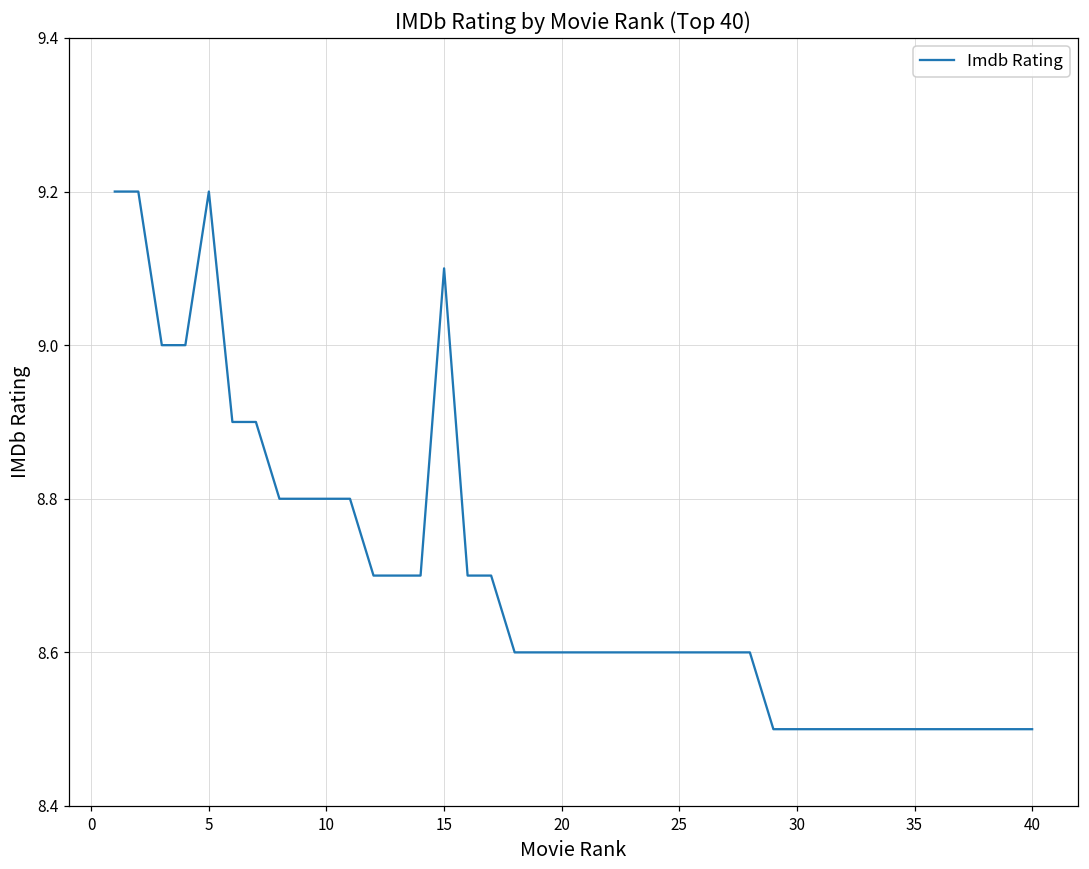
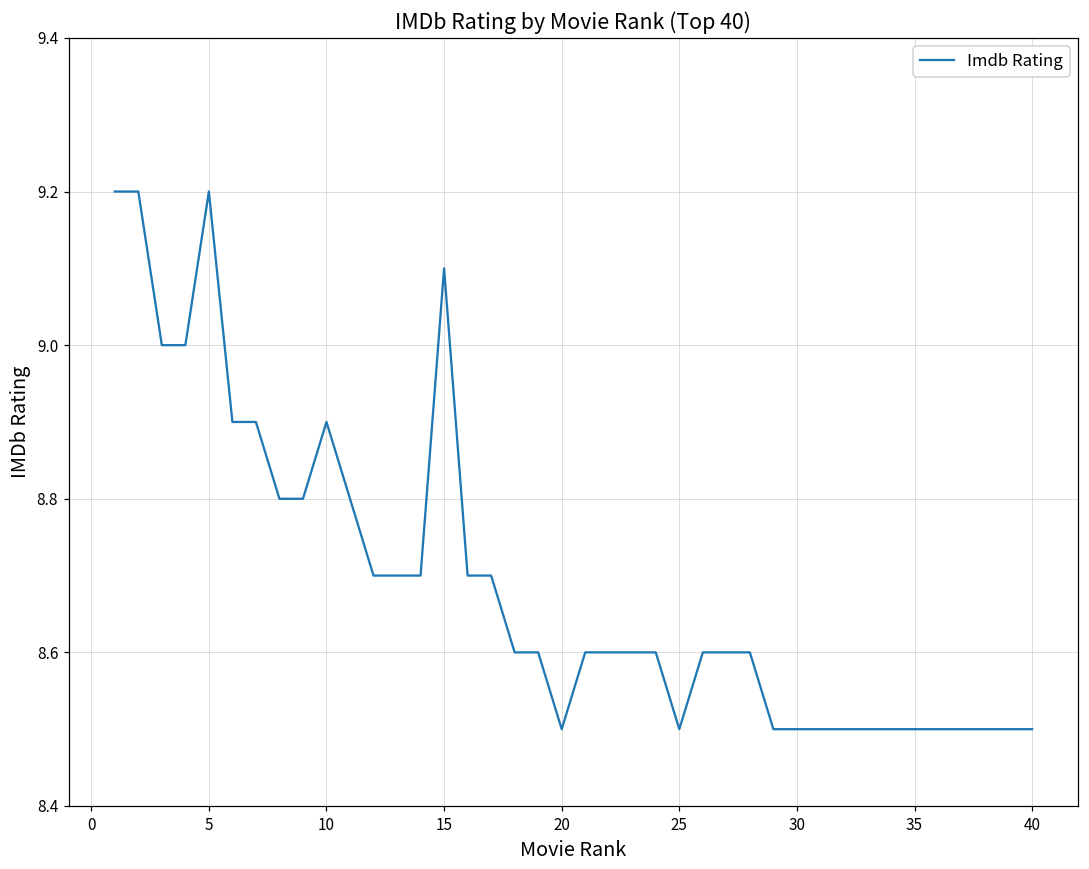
  {
    "5": 9.2,
-   "10": 8.8,
+   "10": 8.9,
    "15": 9.1,
-   "20": 8.6,
-   "25": 8.6,
+   "20": 8.5,
+   "25": 8.5,
    "30": 8.5,
    "35": 8.5,
    "40": 8.5
  }
